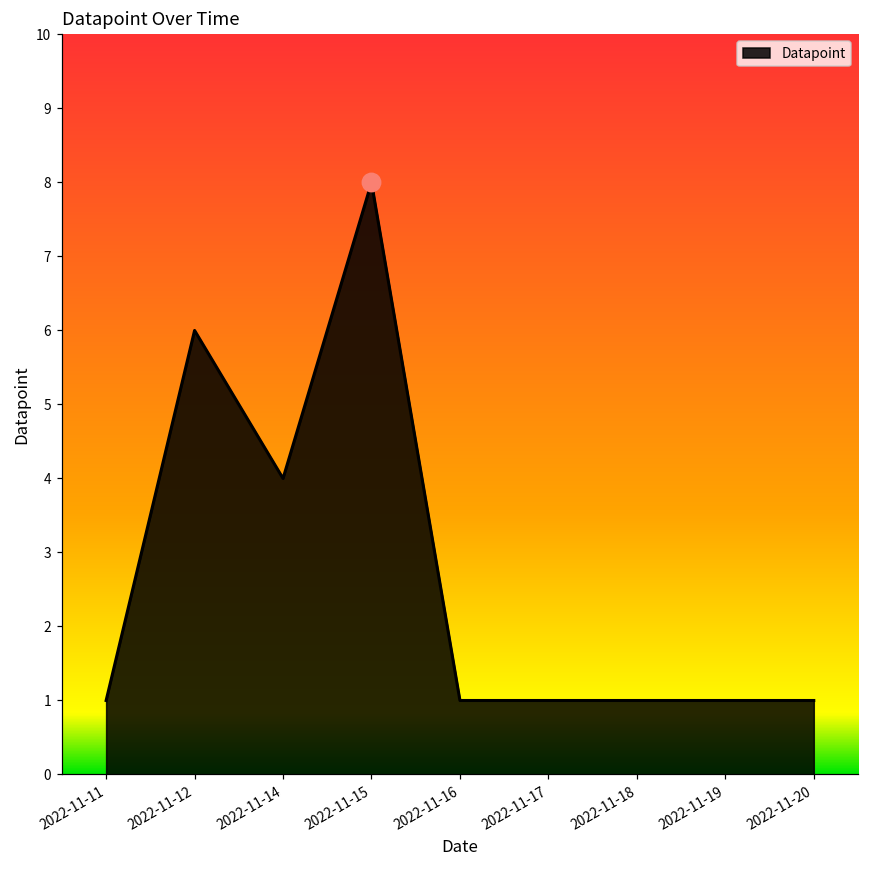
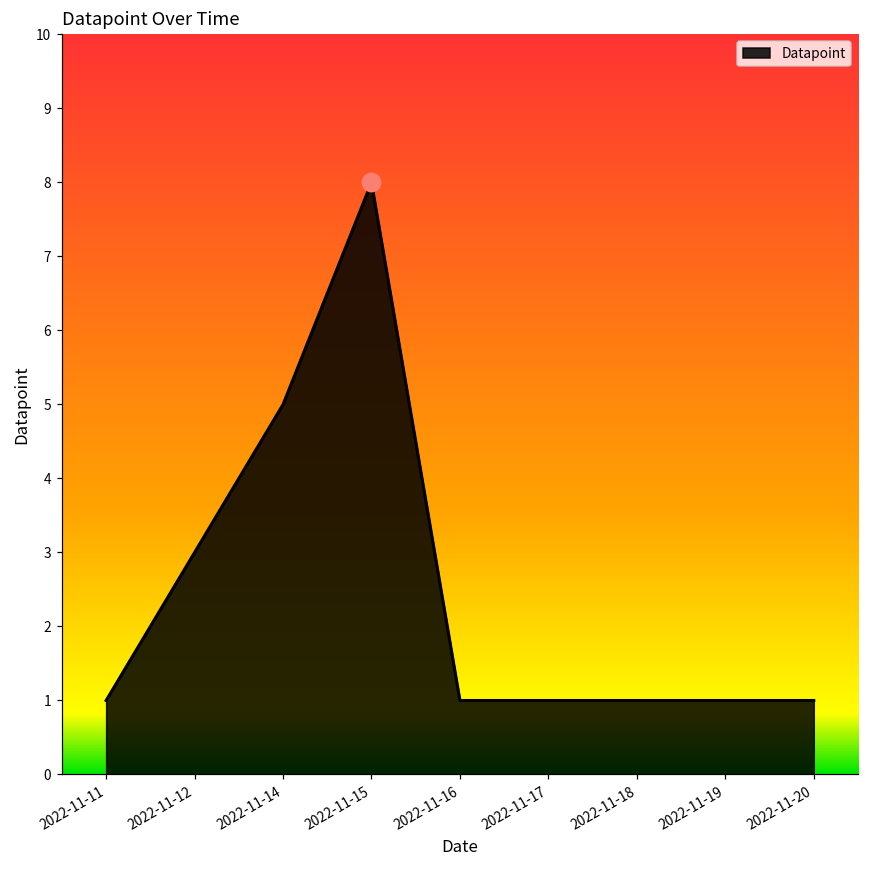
  {
    "Datapoint": {
      "2022-11-11": 1,
-     "2022-11-12": 6,
-     "2022-11-14": 4,
+     "2022-11-12": 3,
+     "2022-11-14": 5,
      "2022-11-16": 1,
      "2022-11-17": 1,
      "2022-11-18": 1,
      "2022-11-19": 1,
      "2022-11-20": 1
    }
  }
